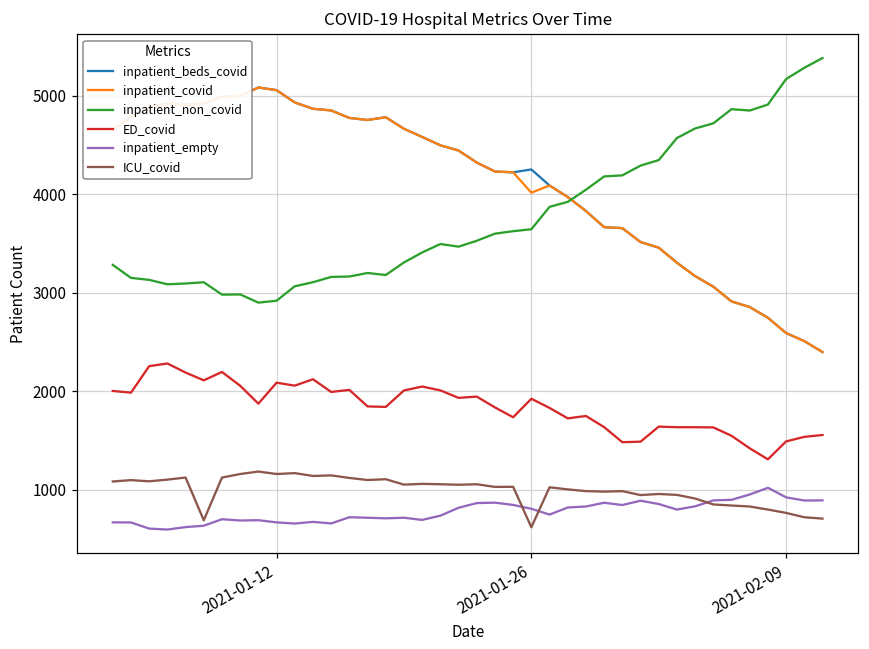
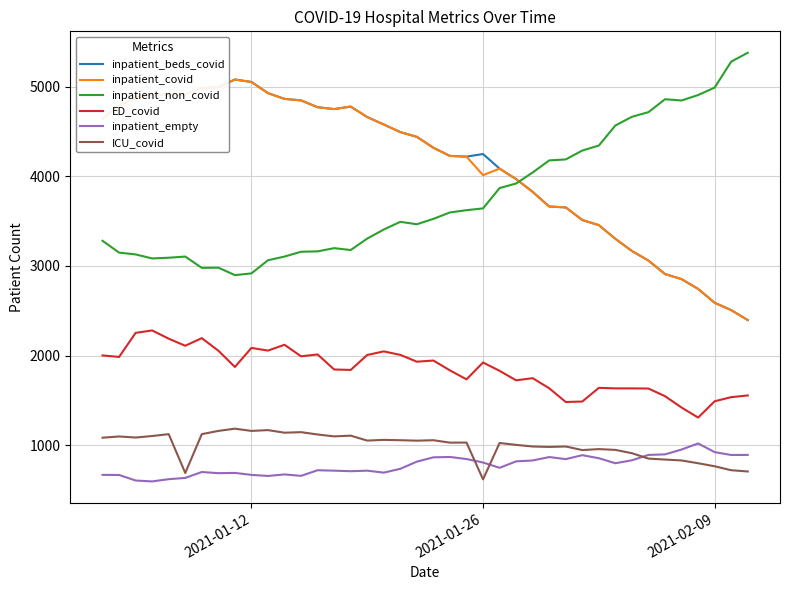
  {
    "inpatient_beds_covid": {
      "2021-01-26": 4300
    },
    "inpatient_covid": {
      "2021-01-26": 4000
    },
    "inpatient_non_covid": {
      "2021-01-12": 2900,
      "2021-01-26": 3600,
-     "2021-02-09": 5200
+     "2021-02-09": 5000
    },
    "ED_covid": {
      "2021-01-12": 2100,
      "2021-01-26": 1900,
      "2021-02-09": 1500
    },
    "inpatient_empty": {
      "2021-01-12": 700,
      "2021-01-26": 800,
      "2021-02-09": 900
    },
    "ICU_covid": {
      "2021-01-12": 1200,
      "2021-01-26": 600,
      "2021-02-09": 800
    }
  }
